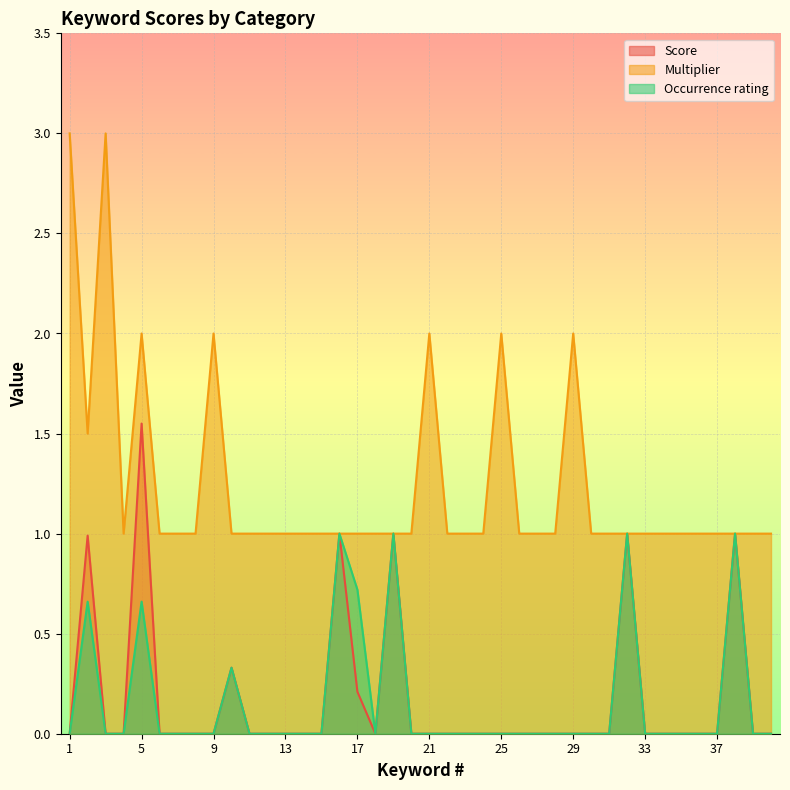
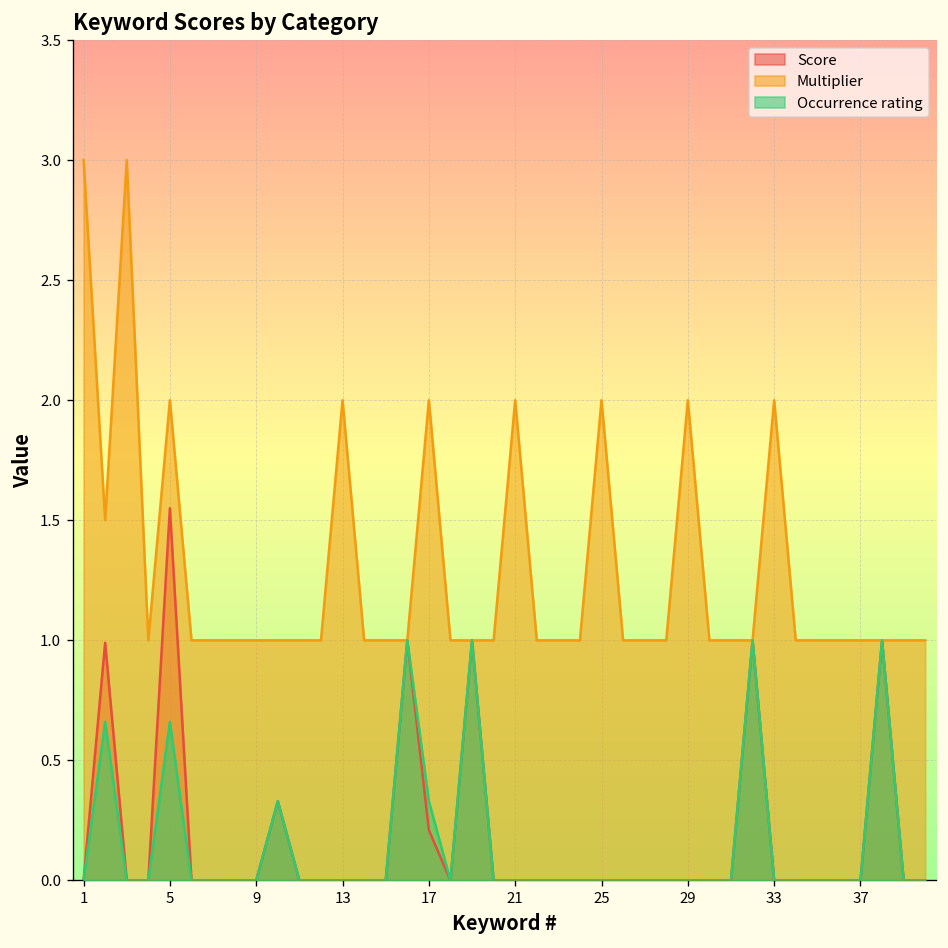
  {
    "Score": {
      "5": 1.55,
      "17": 0.21
    },
    "Multiplier": {
      "1": 3,
      "5": 2,
-     "9": 2,
-     "13": 1,
-     "17": 1,
+     "9": 1,
+     "13": 2,
+     "17": 2,
      "21": 2,
      "25": 2,
      "29": 2,
-     "33": 1,
+     "33": 2,
      "37": 1
    },
    "Occurrence rating": {
      "5": 0.66,
-     "17": 0.72
+     "17": 0.33
    }
  }
